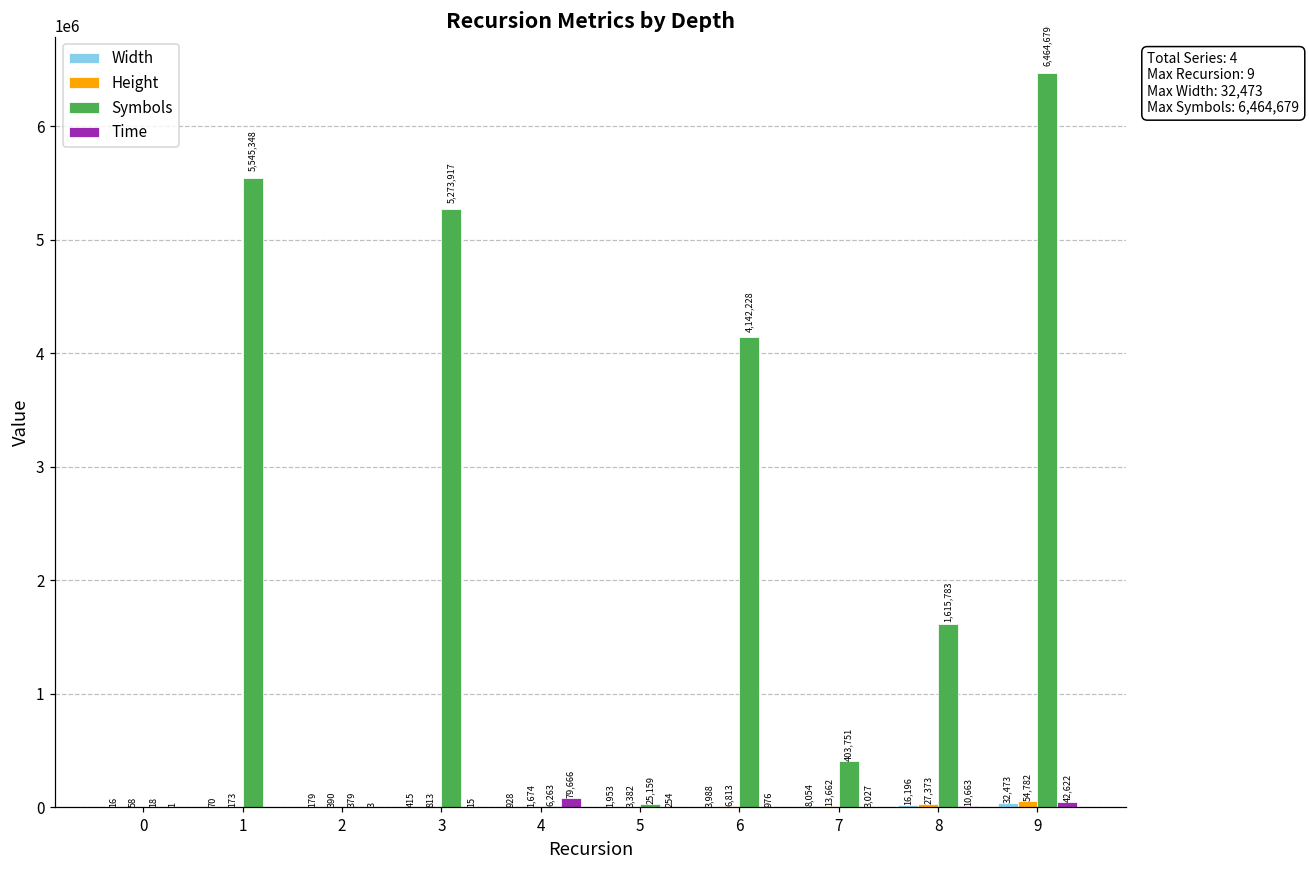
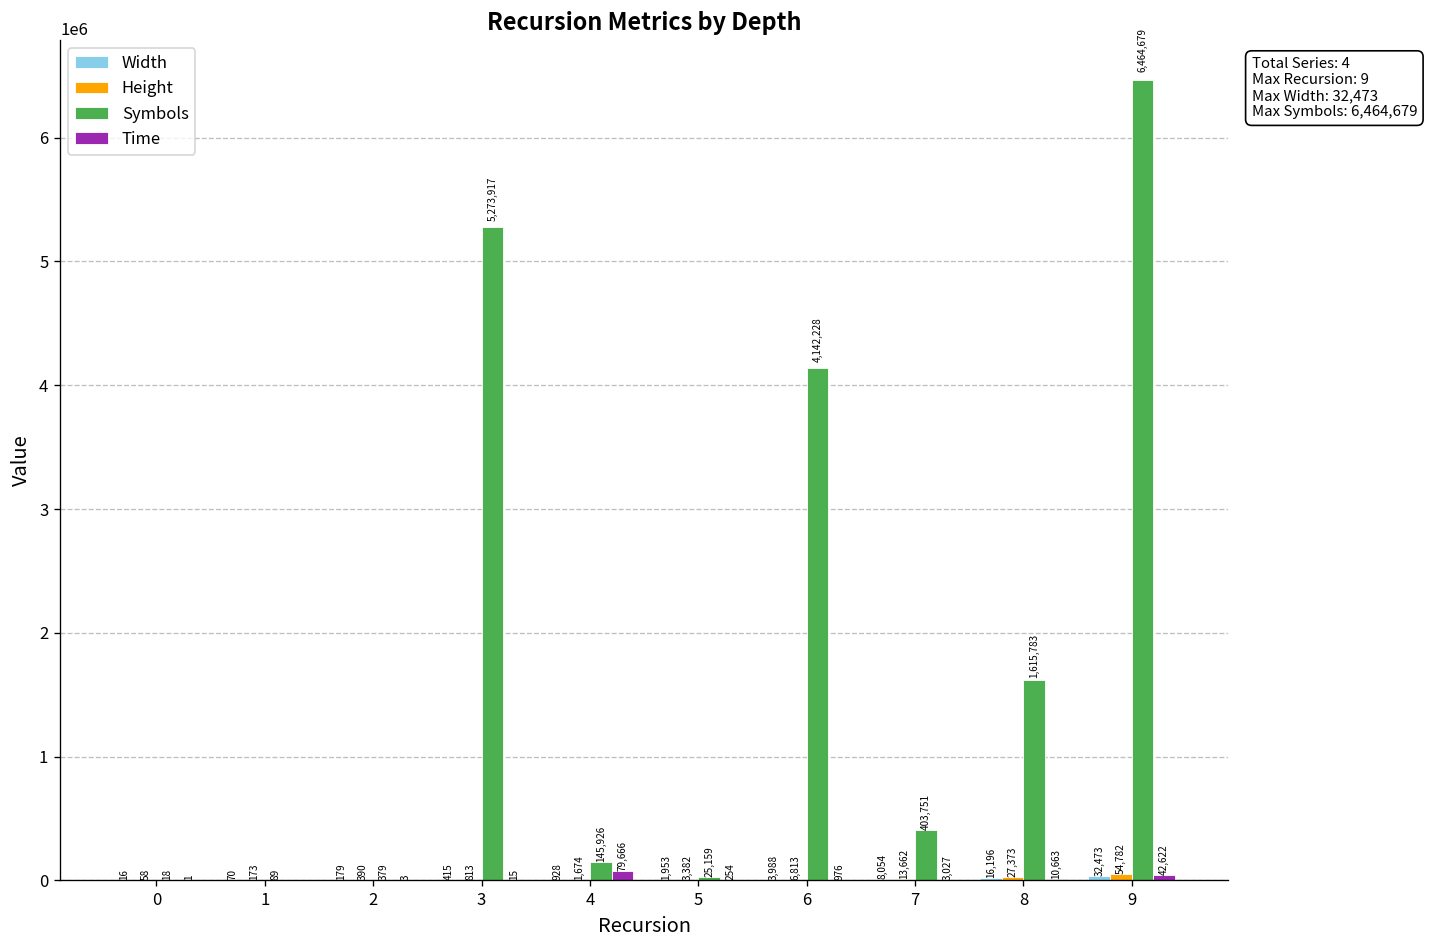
  {
    "Width": {
      "0": "16",
      "1": "70",
      "2": "179",
      "3": "415",
      "4": "928",
      "5": "1,953",
      "6": "3,988",
      "7": "8,054",
      "8": "16,196",
      "9": "32,473"
    },
    "Height": {
      "0": "58",
      "1": "173",
      "2": "390",
      "3": "813",
      "4": "1,674",
      "5": "3,382",
      "6": "6,813",
      "7": "13,662",
      "8": "27,373",
      "9": "54,782"
    },
    "Symbols": {
      "0": "18",
-     "1": "5,545,348",
+     "1": "89",
      "2": "379",
      "3": "5,273,917",
-     "4": "6,263",
+     "4": "145,926",
      "5": "25,159",
      "6": "4,142,228",
      "7": "403,751",
      "8": "1,615,783",
      "9": "6,464,679"
    },
    "Time": {
      "0": "1",
      "2": "3",
      "3": "15",
      "4": "79,666",
      "5": "254",
      "6": "976",
      "7": "3,027",
      "8": "10,663",
      "9": "42,622"
    }
  }
